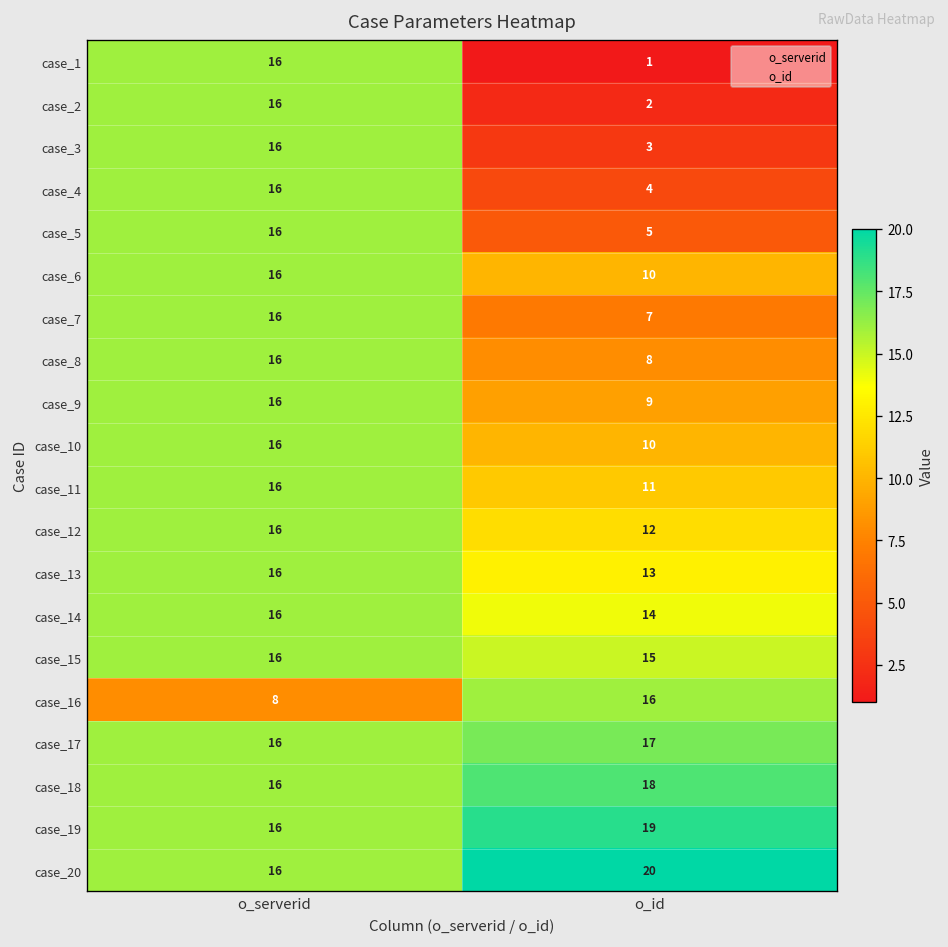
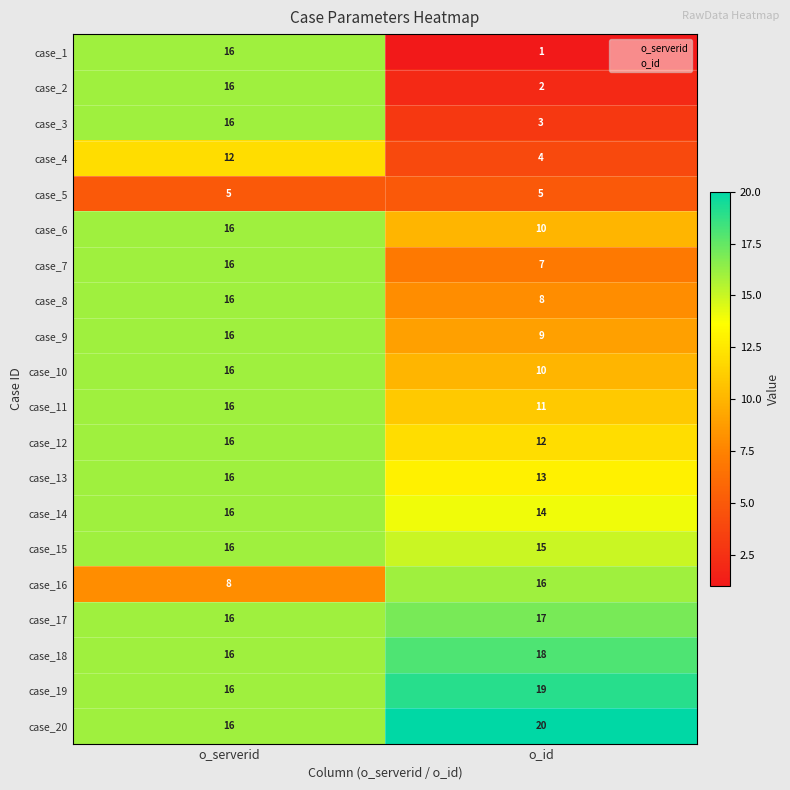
  {
    "case_1": {
      "o_serverid": 16,
      "o_id": 1
    },
    "case_2": {
      "o_serverid": 16,
      "o_id": 2
    },
    "case_3": {
      "o_serverid": 16,
      "o_id": 3
    },
    "case_4": {
-     "o_serverid": 16,
+     "o_serverid": 12,
      "o_id": 4
    },
    "case_5": {
-     "o_serverid": 16,
+     "o_serverid": 5,
      "o_id": 5
    },
    "case_6": {
      "o_serverid": 16,
      "o_id": 10
    },
    "case_7": {
      "o_serverid": 16,
      "o_id": 7
    },
    "case_8": {
      "o_serverid": 16,
      "o_id": 8
    },
    "case_9": {
      "o_serverid": 16,
      "o_id": 9
    },
    "case_10": {
      "o_serverid": 16,
      "o_id": 10
    },
    "case_11": {
      "o_serverid": 16,
      "o_id": 11
    },
    "case_12": {
      "o_serverid": 16,
      "o_id": 12
    },
    "case_13": {
      "o_serverid": 16,
      "o_id": 13
    },
    "case_14": {
      "o_serverid": 16,
      "o_id": 14
    },
    "case_15": {
      "o_serverid": 16,
      "o_id": 15
    },
    "case_16": {
      "o_serverid": 8,
      "o_id": 16
    },
    "case_17": {
      "o_serverid": 16,
      "o_id": 17
    },
    "case_18": {
      "o_serverid": 16,
      "o_id": 18
    },
    "case_19": {
      "o_serverid": 16,
      "o_id": 19
    },
    "case_20": {
      "o_serverid": 16,
      "o_id": 20
    }
  }
